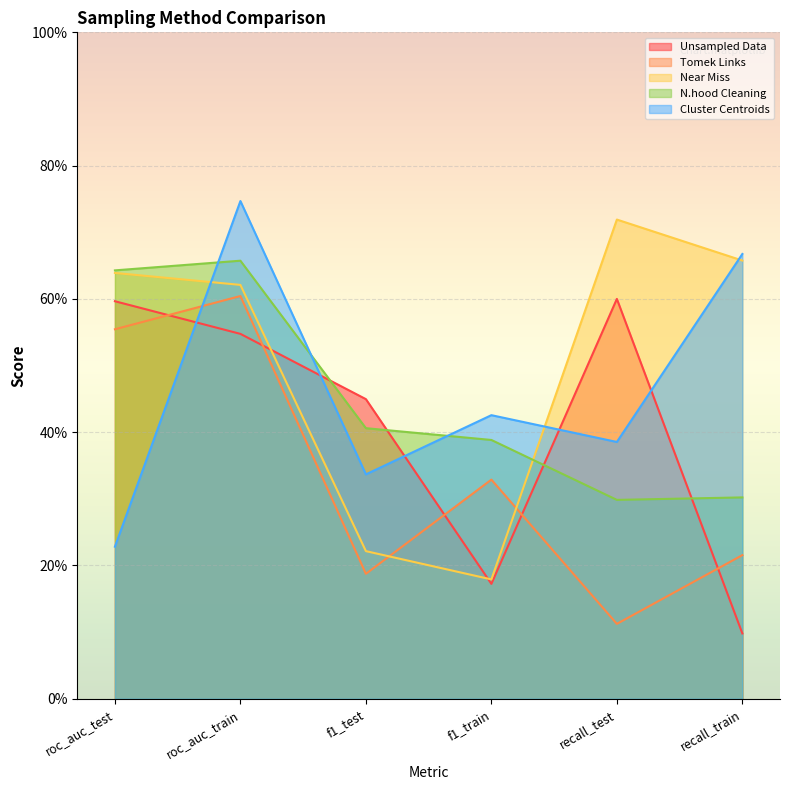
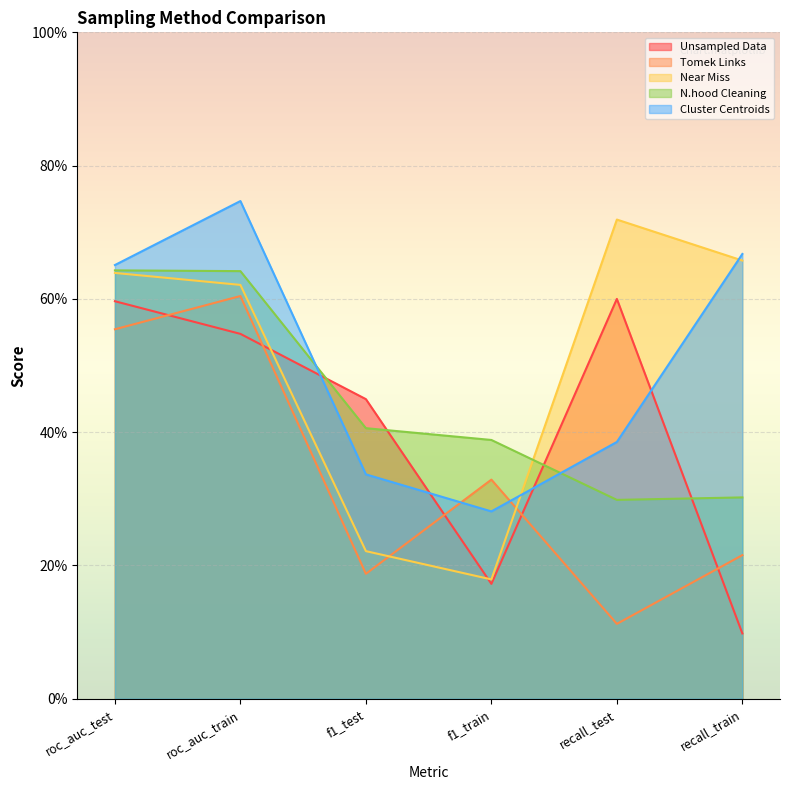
  {
    "Unsampled Data": {
      "roc_auc_test": "60%",
      "roc_auc_train": "55%",
      "f1_test": "45%",
      "f1_train": "17%",
      "recall_test": "60%",
      "recall_train": "10%"
    },
    "N.hood Cleaning": {
-     "roc_auc_train": "66%",
+     "roc_auc_train": "64%",
      "f1_test": "41%",
      "f1_train": "39%",
      "recall_test": "30%",
      "recall_train": "30%"
    },
    "Cluster Centroids": {
-     "roc_auc_test": "23%",
+     "roc_auc_test": "65%",
      "roc_auc_train": "75%",
      "f1_test": "34%",
-     "f1_train": "43%",
+     "f1_train": "28%",
      "recall_test": "39%",
      "recall_train": "67%"
    }
  }
